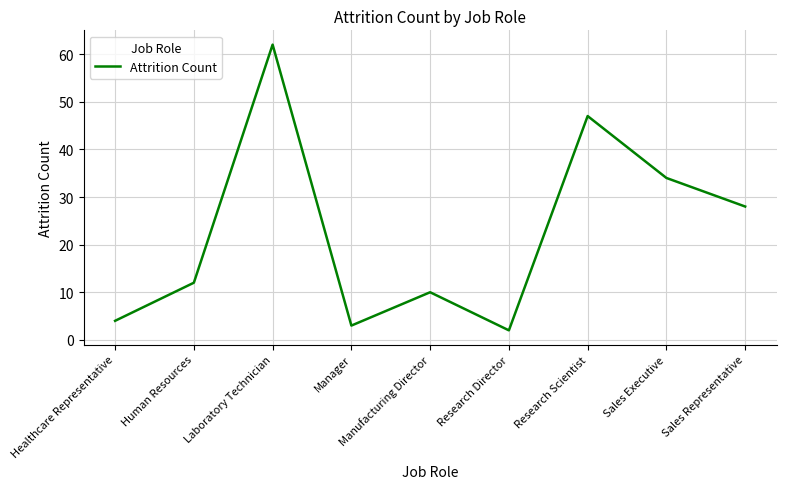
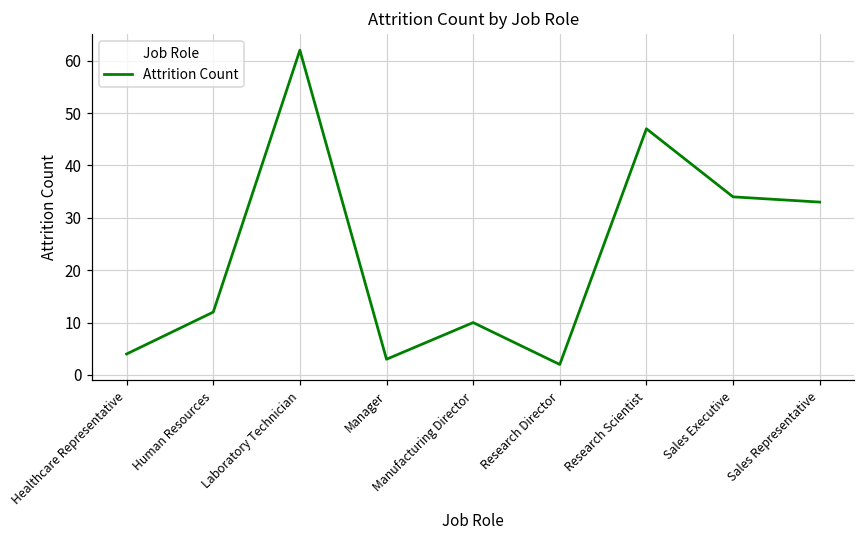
  {
    "Healthcare Representative": 4,
    "Human Resources": 12,
    "Laboratory Technician": 62,
    "Manager": 3,
    "Manufacturing Director": 10,
    "Research Director": 2,
    "Research Scientist": 47,
    "Sales Executive": 34,
-   "Sales Representative": 28
+   "Sales Representative": 33
  }
